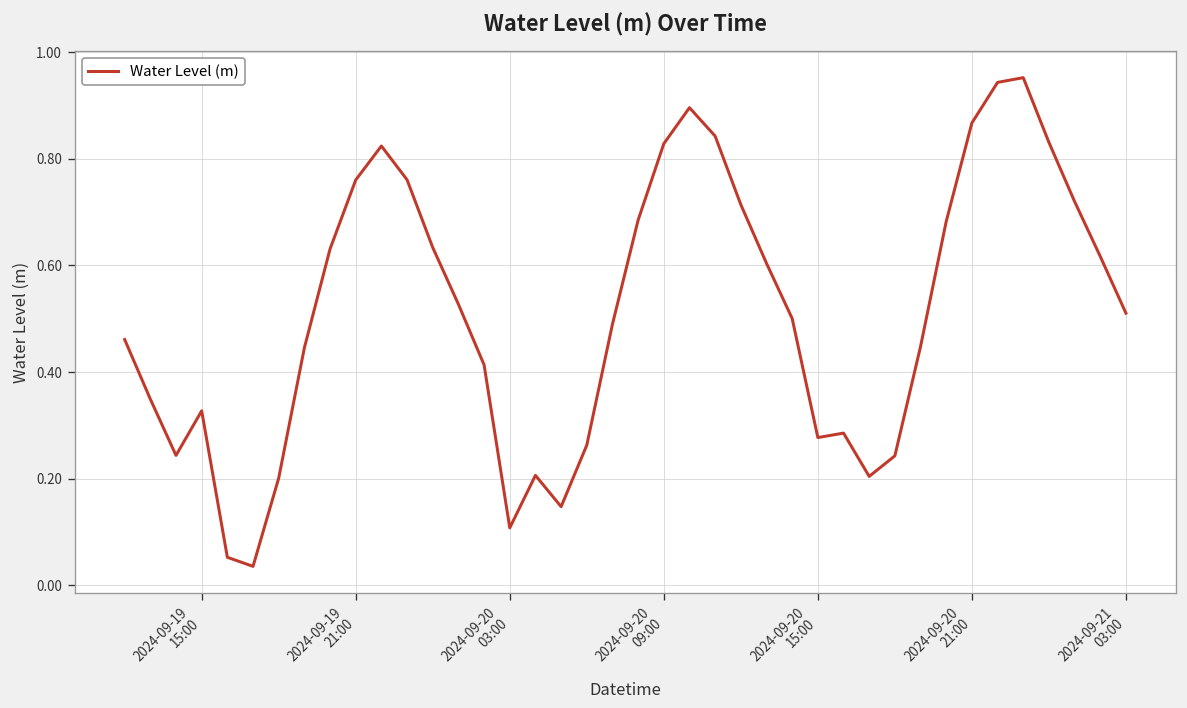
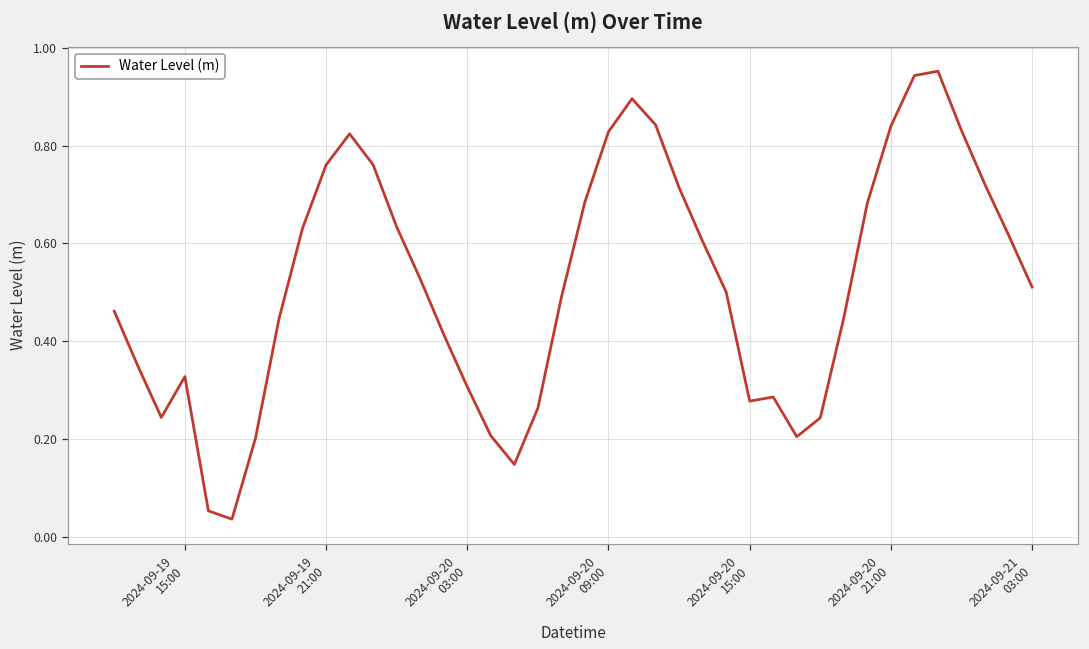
  {
    "2024-09-19 15:00": 0.33,
    "2024-09-19 21:00": 0.76,
-   "2024-09-20 03:00": 0.11,
+   "2024-09-20 03:00": 0.31,
    "2024-09-20 09:00": 0.83,
    "2024-09-20 15:00": 0.28,
-   "2024-09-20 21:00": 0.87,
+   "2024-09-20 21:00": 0.84,
    "2024-09-21 03:00": 0.51
  }
